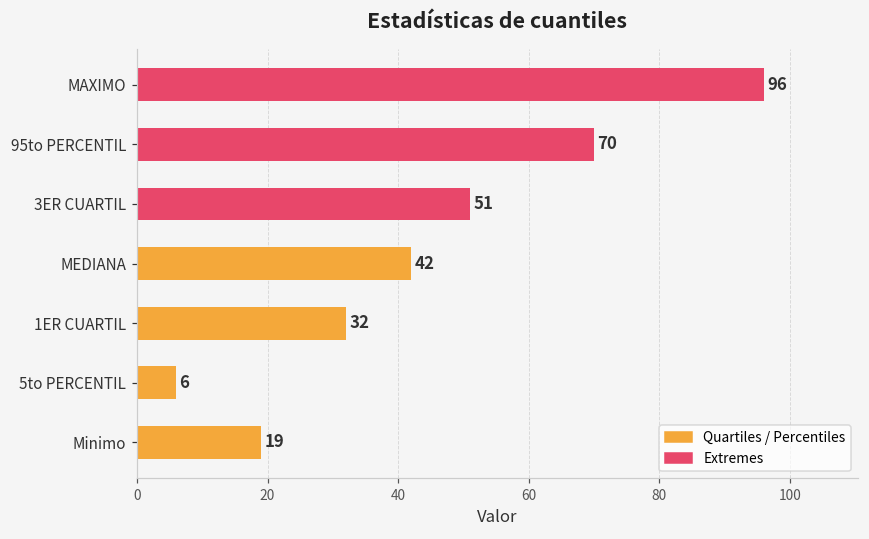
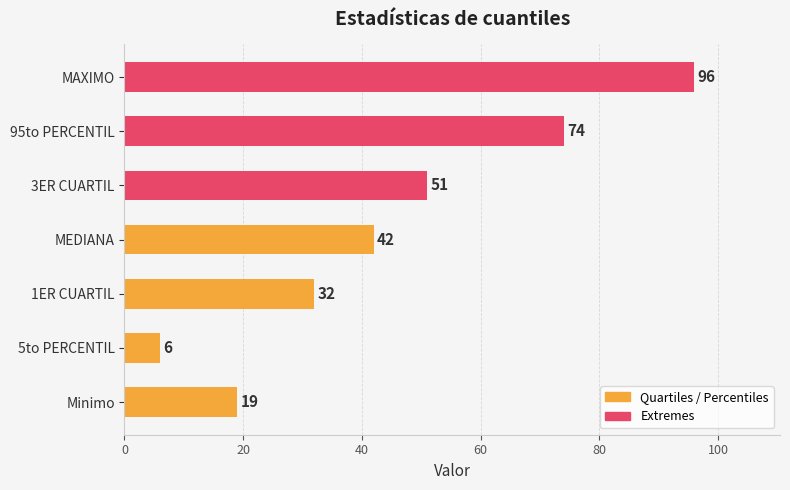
  {
    "MAXIMO": 96,
-   "95to PERCENTIL": 70,
+   "95to PERCENTIL": 74,
    "3ER CUARTIL": 51,
    "MEDIANA": 42,
    "1ER CUARTIL": 32,
    "5to PERCENTIL": 6,
    "Minimo": 19
  }
